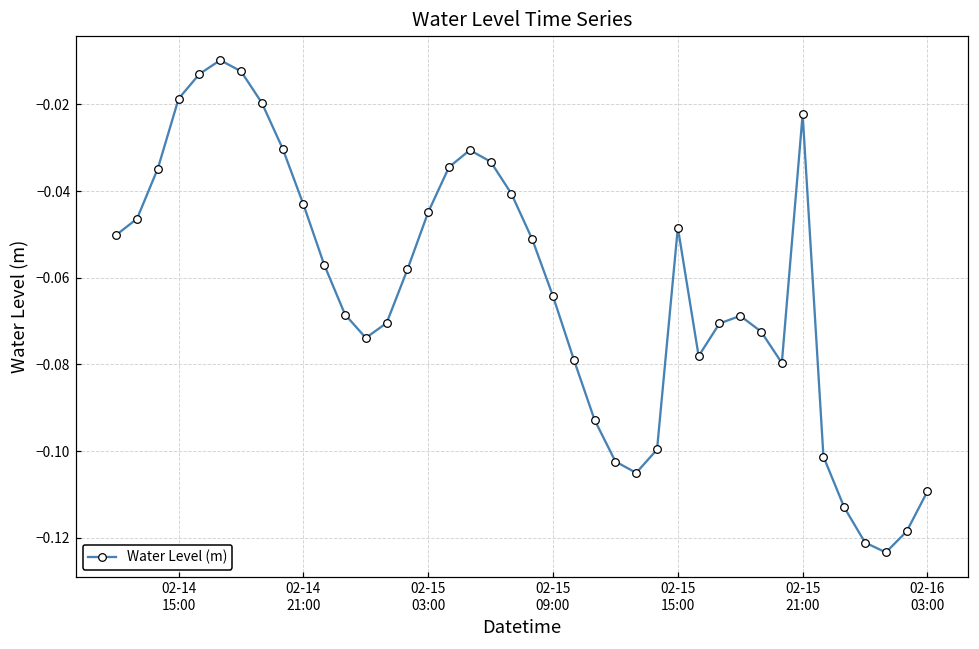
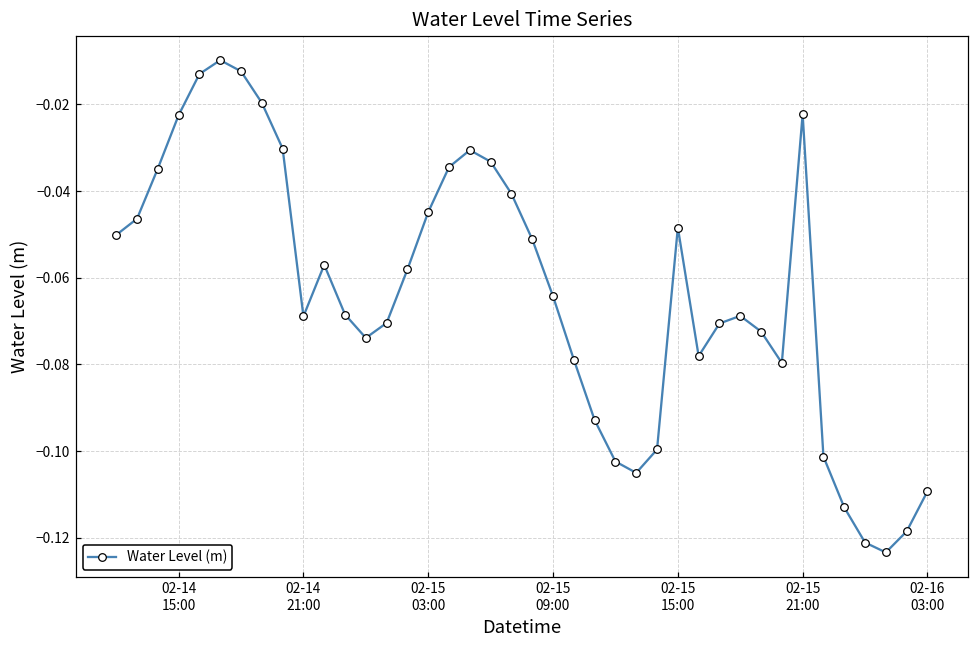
  {
-   "02-14 15:00": -0.019,
-   "02-14 21:00": -0.043,
+   "02-14 15:00": -0.022,
+   "02-14 21:00": -0.069,
    "02-15 03:00": -0.045,
    "02-15 09:00": -0.064,
    "02-15 15:00": -0.048,
    "02-15 21:00": -0.022,
    "02-16 03:00": -0.109
  }
